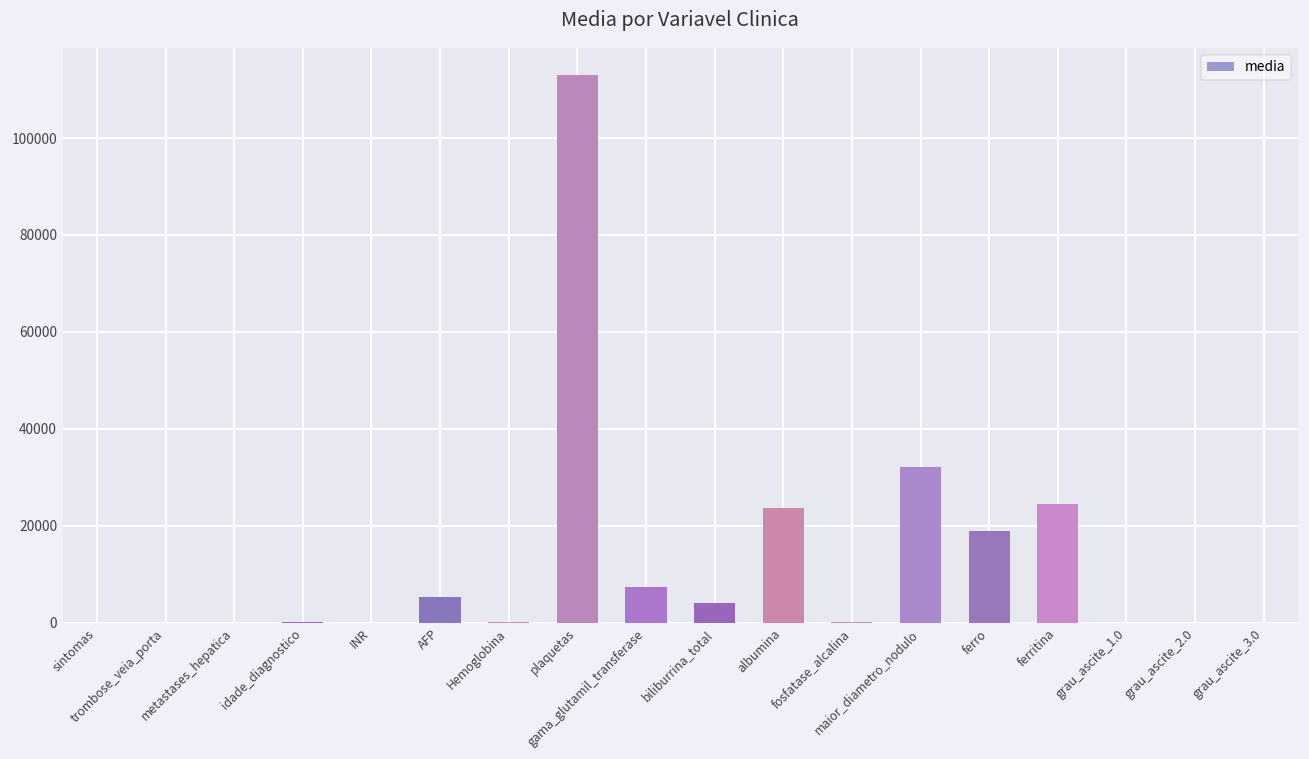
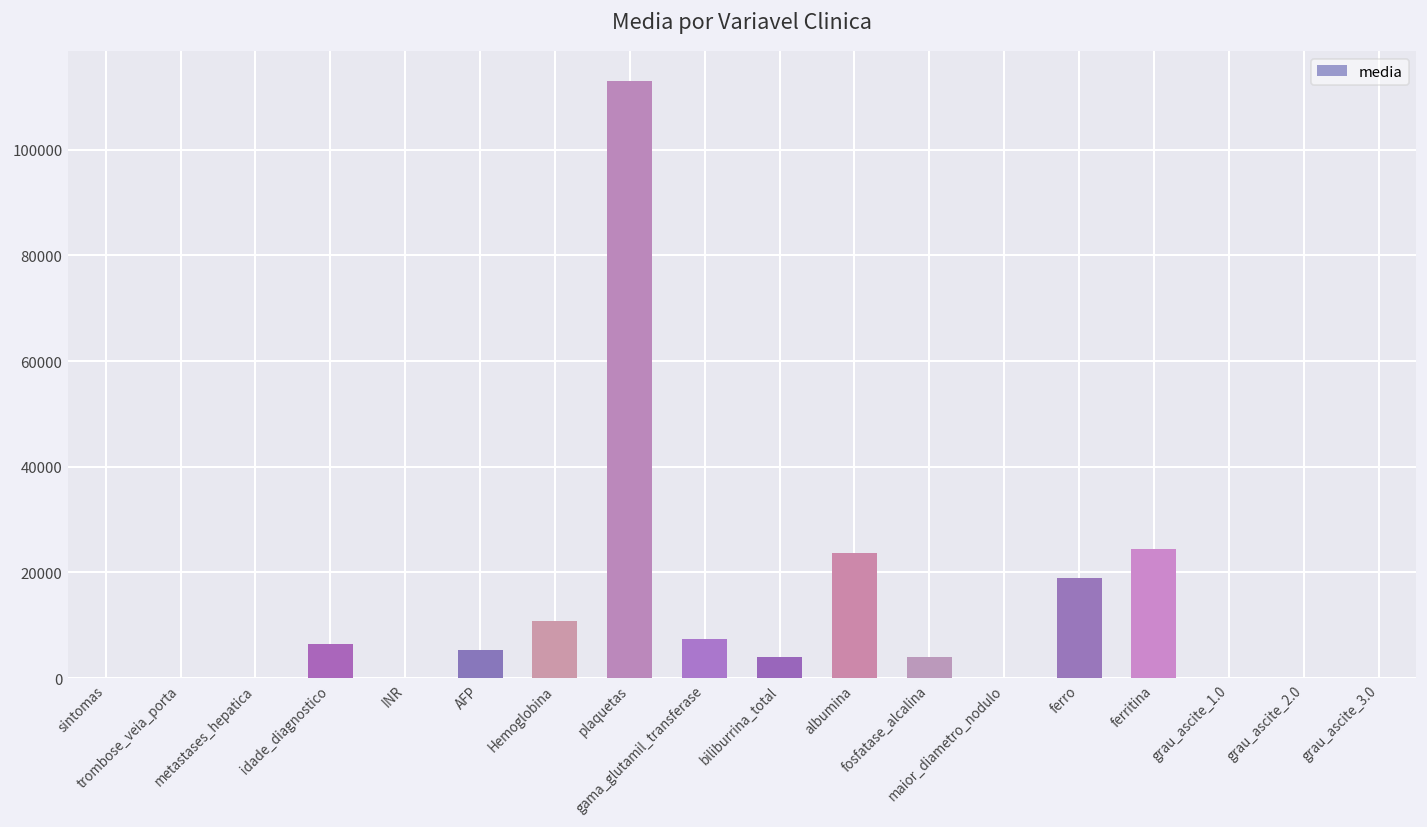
  {
-   "idade_diagnostico": 0,
+   "idade_diagnostico": 6000,
    "AFP": 5000,
-   "Hemoglobina": 0,
+   "Hemoglobina": 11000,
    "plaquetas": 113000,
    "gama_glutamil_transferase": 7000,
    "biliburrina_total": 4000,
    "albumina": 24000,
-   "fosfatase_alcalina": 0,
-   "maior_diametro_nodulo": 32000,
+   "fosfatase_alcalina": 4000,
+   "maior_diametro_nodulo": 0,
    "ferro": 19000,
    "ferritina": 24000
  }
